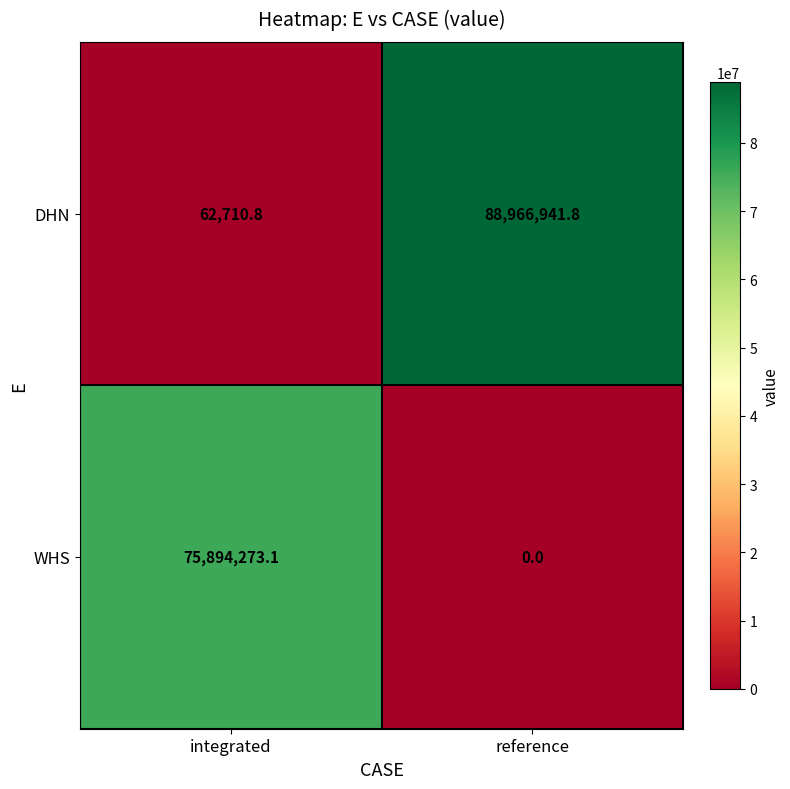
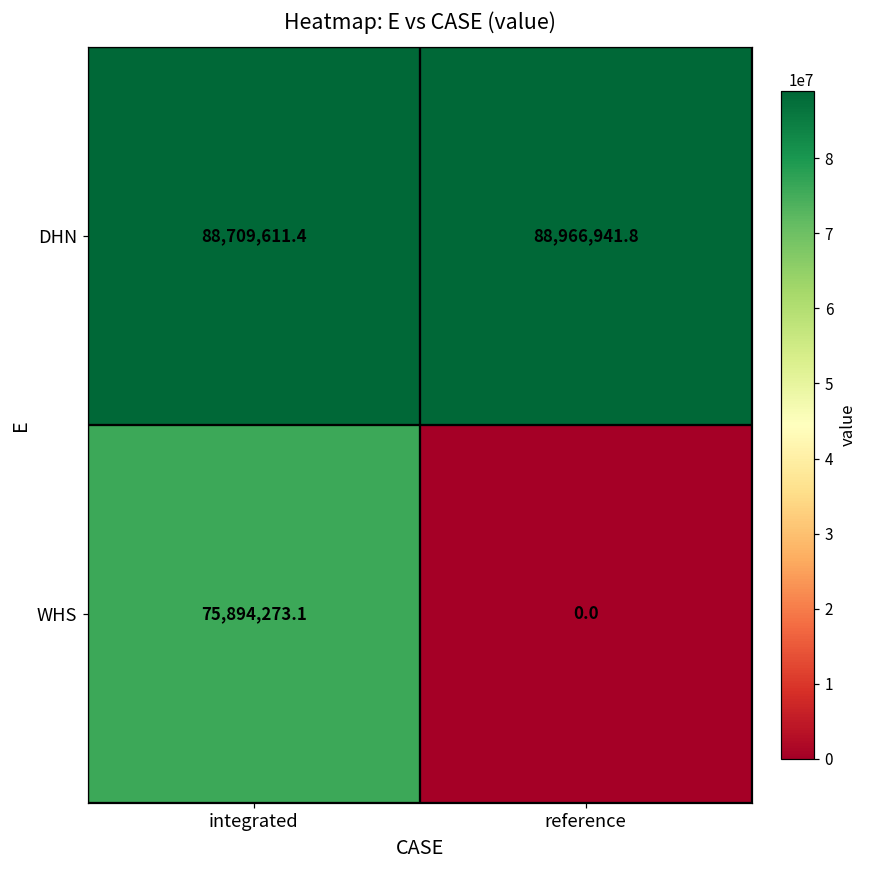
  {
    "DHN": {
-     "integrated": "62,710.8",
+     "integrated": "88,709,611.4",
      "reference": "88,966,941.8"
    },
    "WHS": {
      "integrated": "75,894,273.1",
      "reference": "0.0"
    }
  }
